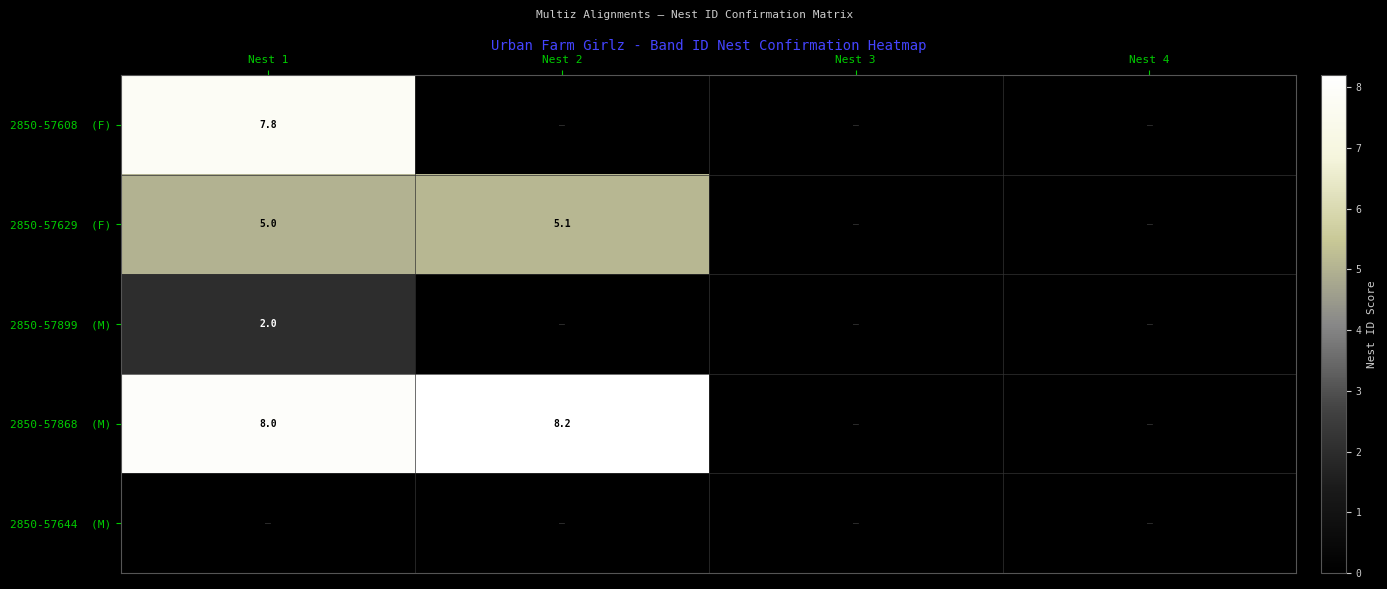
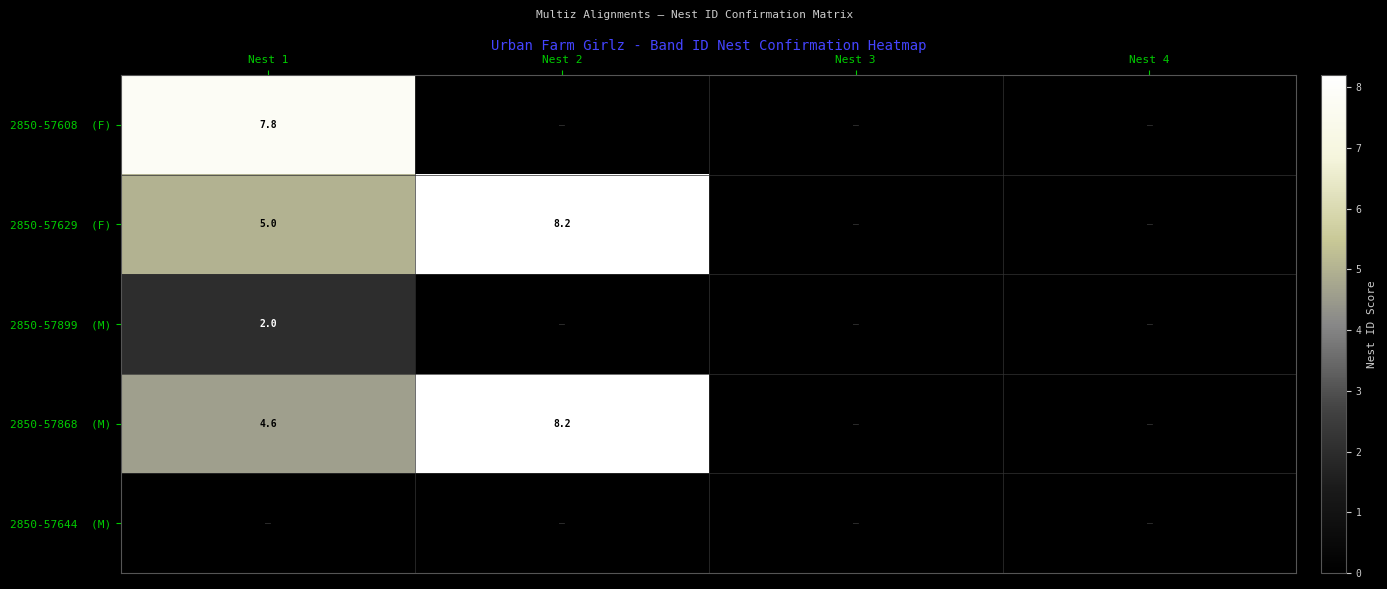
  {
    "2850-57608 (F)": {
      "Nest 1": 7.8
    },
    "2850-57629 (F)": {
      "Nest 1": 5.0,
-     "Nest 2": 5.1
+     "Nest 2": 8.2
    },
    "2850-57899 (M)": {
      "Nest 1": 2.0
    },
    "2850-57868 (M)": {
-     "Nest 1": 8.0,
+     "Nest 1": 4.6,
      "Nest 2": 8.2
    }
  }
